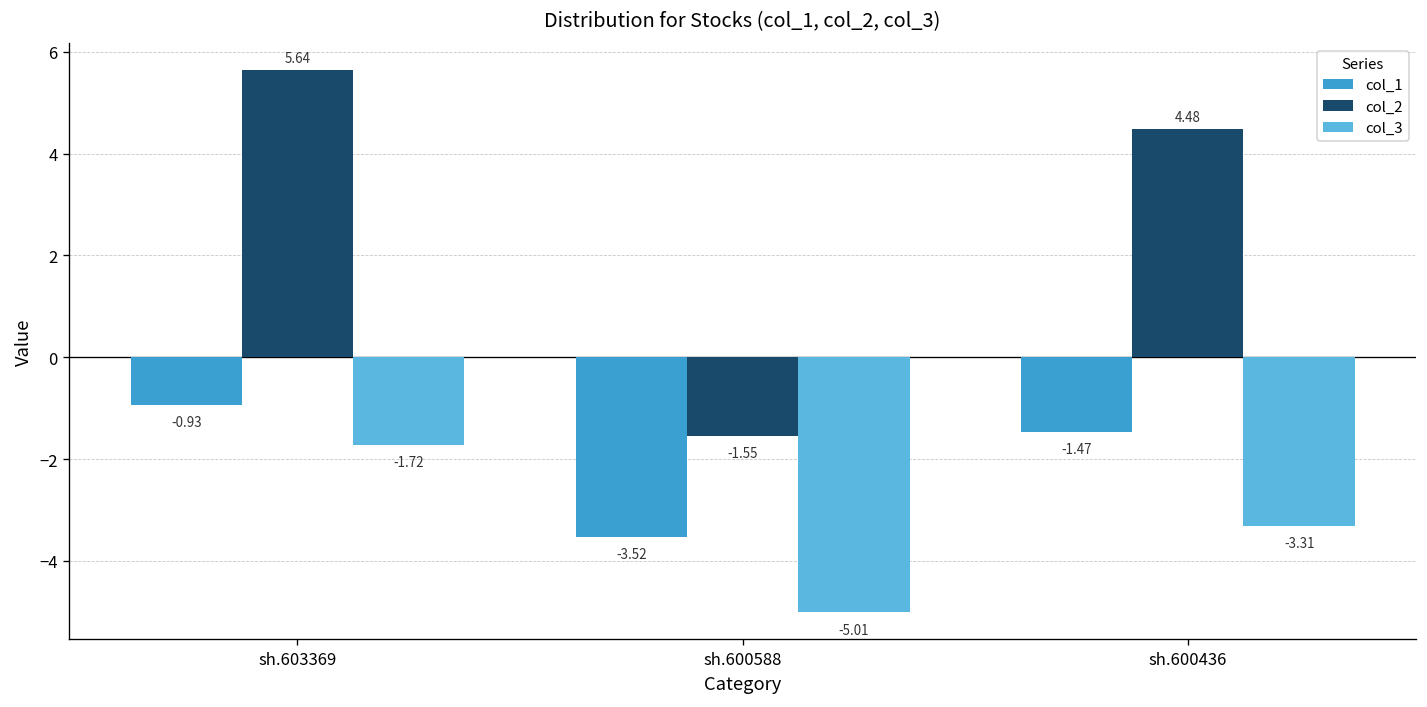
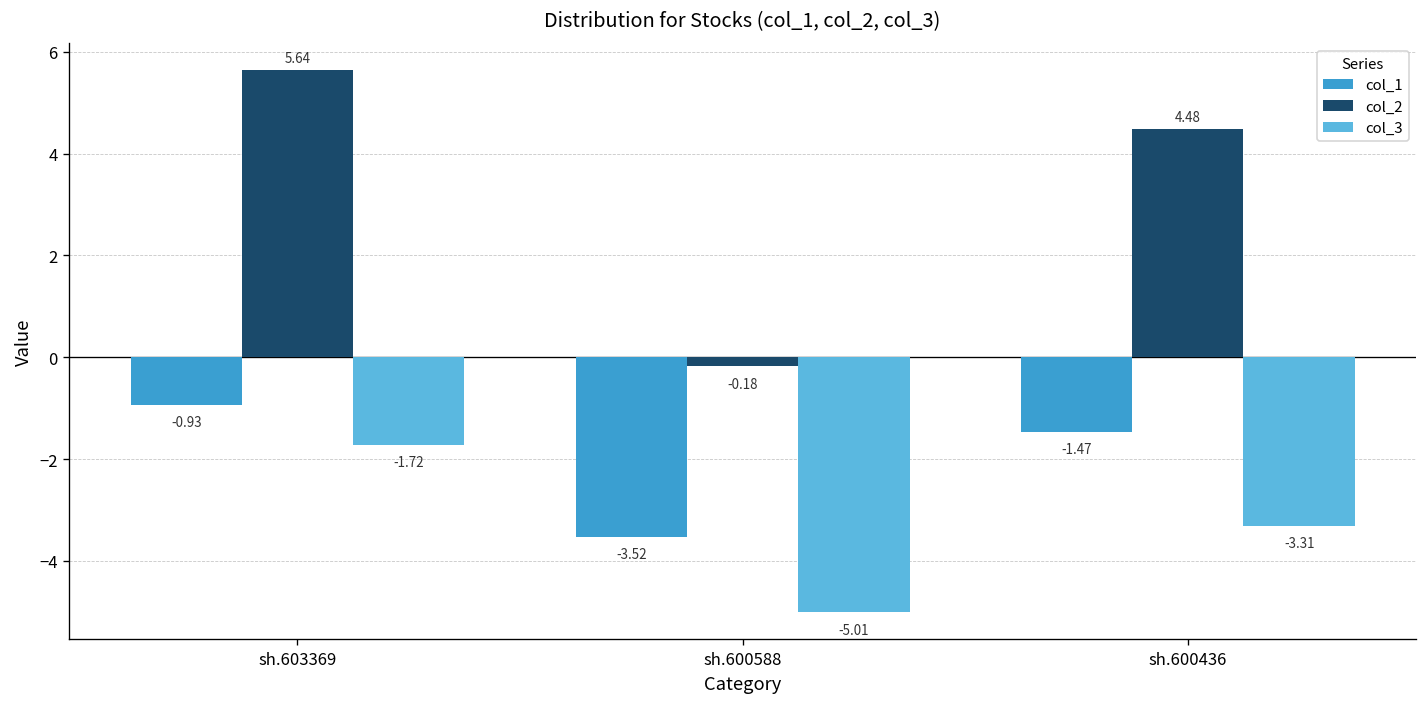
  {
    "col_2": {
      "sh.603369": 5.64,
-     "sh.600588": -1.55,
+     "sh.600588": -0.18,
      "sh.600436": 4.48
    }
  }
